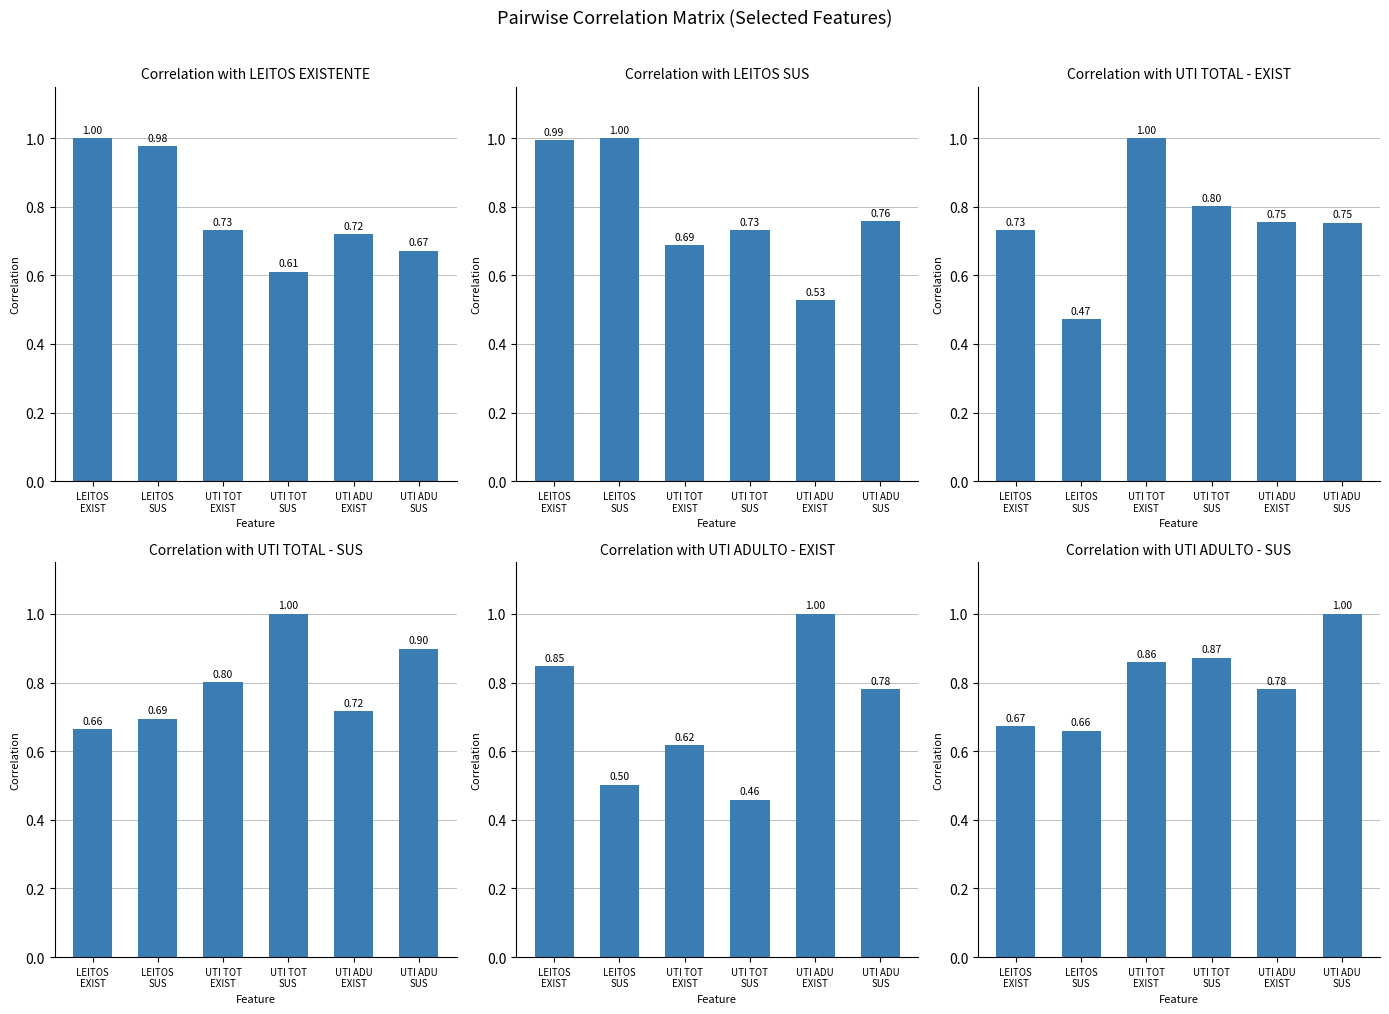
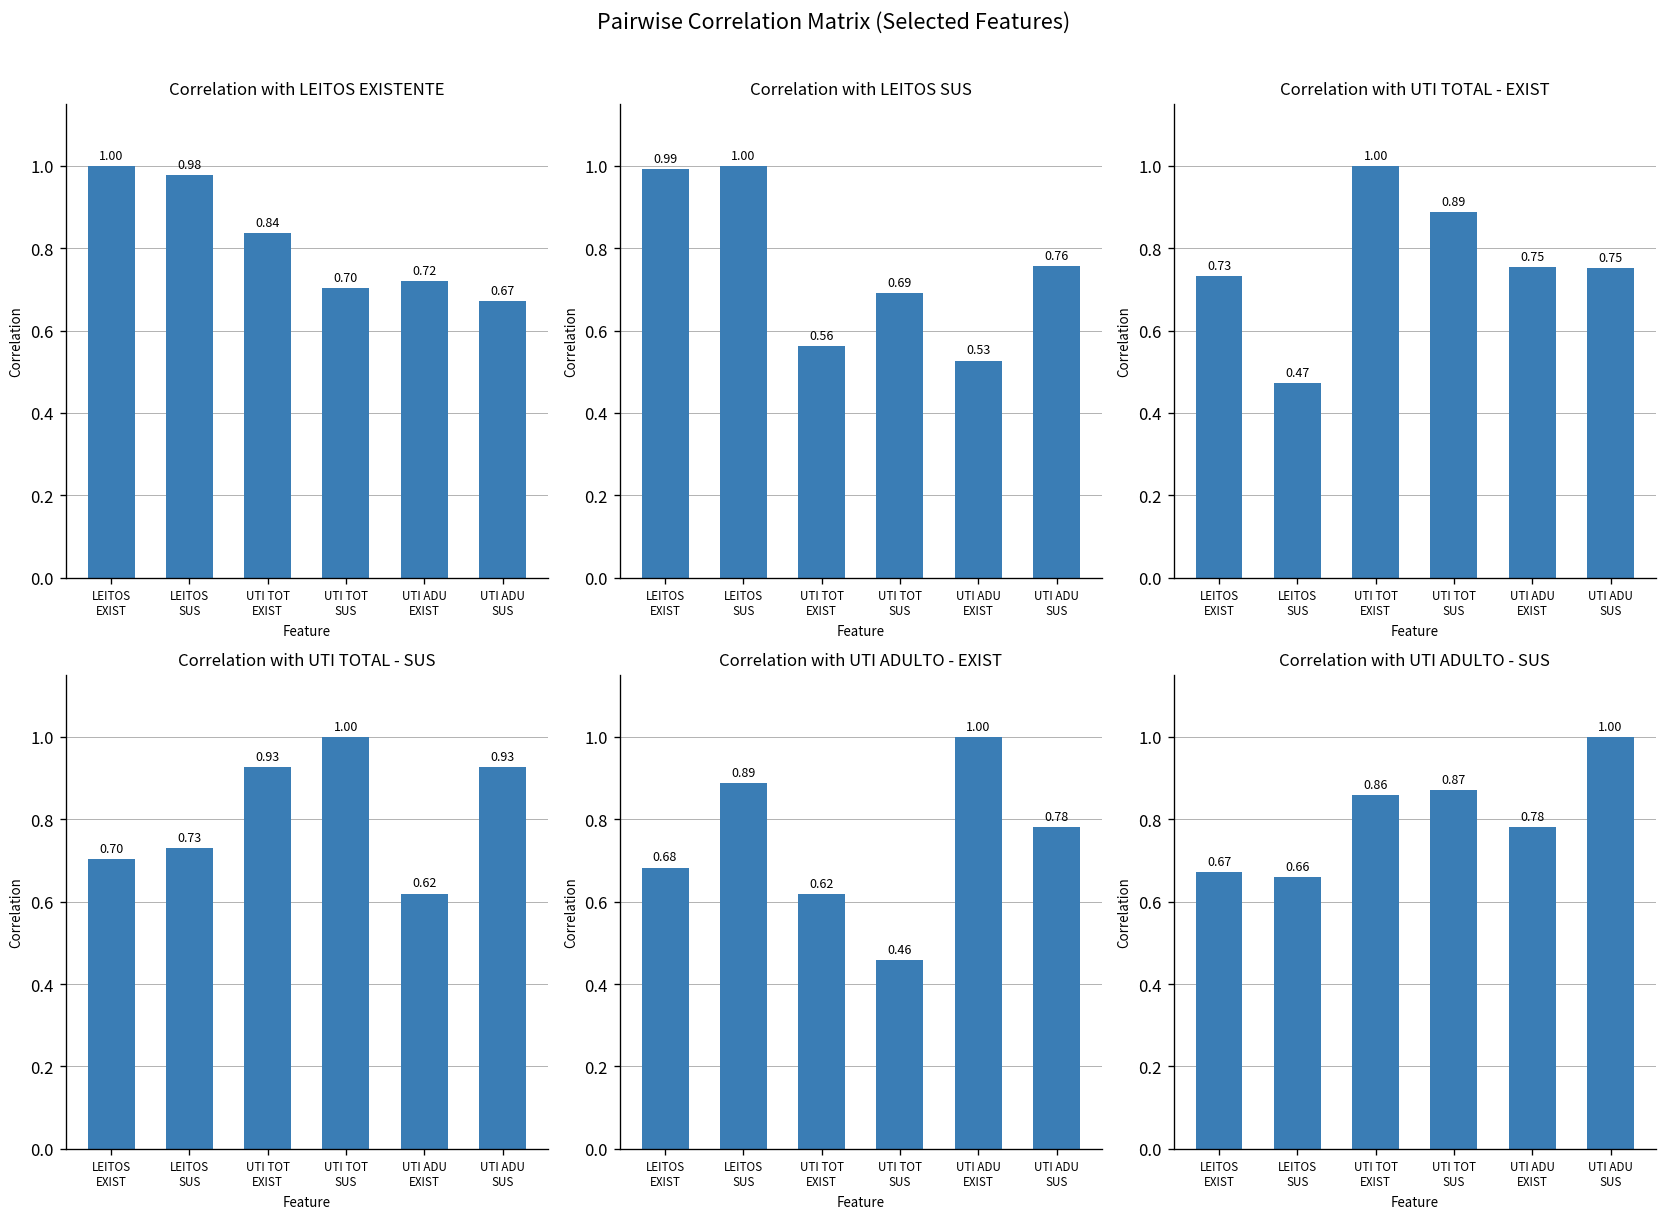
  {
    "Correlation with LEITOS EXISTENTE": {
      "LEITOS EXIST": 1.00,
      "LEITOS SUS": 0.98,
-     "UTI TOT EXIST": 0.73,
-     "UTI TOT SUS": 0.61,
+     "UTI TOT EXIST": 0.84,
+     "UTI TOT SUS": 0.70,
      "UTI ADU EXIST": 0.72,
      "UTI ADU SUS": 0.67
    },
    "Correlation with LEITOS SUS": {
      "LEITOS EXIST": 0.99,
      "LEITOS SUS": 1.00,
-     "UTI TOT EXIST": 0.69,
-     "UTI TOT SUS": 0.73,
+     "UTI TOT EXIST": 0.56,
+     "UTI TOT SUS": 0.69,
      "UTI ADU EXIST": 0.53,
      "UTI ADU SUS": 0.76
    },
    "Correlation with UTI TOTAL - EXIST": {
      "LEITOS EXIST": 0.73,
      "LEITOS SUS": 0.47,
      "UTI TOT EXIST": 1.00,
-     "UTI TOT SUS": 0.80,
+     "UTI TOT SUS": 0.89,
      "UTI ADU EXIST": 0.75,
      "UTI ADU SUS": 0.75
    },
    "Correlation with UTI TOTAL - SUS": {
-     "LEITOS EXIST": 0.66,
-     "LEITOS SUS": 0.69,
-     "UTI TOT EXIST": 0.80,
+     "LEITOS EXIST": 0.70,
+     "LEITOS SUS": 0.73,
+     "UTI TOT EXIST": 0.93,
      "UTI TOT SUS": 1.00,
-     "UTI ADU EXIST": 0.72,
-     "UTI ADU SUS": 0.90
+     "UTI ADU EXIST": 0.62,
+     "UTI ADU SUS": 0.93
    },
    "Correlation with UTI ADULTO - EXIST": {
-     "LEITOS EXIST": 0.85,
-     "LEITOS SUS": 0.50,
+     "LEITOS EXIST": 0.68,
+     "LEITOS SUS": 0.89,
      "UTI TOT EXIST": 0.62,
      "UTI TOT SUS": 0.46,
      "UTI ADU EXIST": 1.00,
      "UTI ADU SUS": 0.78
    },
    "Correlation with UTI ADULTO - SUS": {
      "LEITOS EXIST": 0.67,
      "LEITOS SUS": 0.66,
      "UTI TOT EXIST": 0.86,
      "UTI TOT SUS": 0.87,
      "UTI ADU EXIST": 0.78,
      "UTI ADU SUS": 1.00
    }
  }
